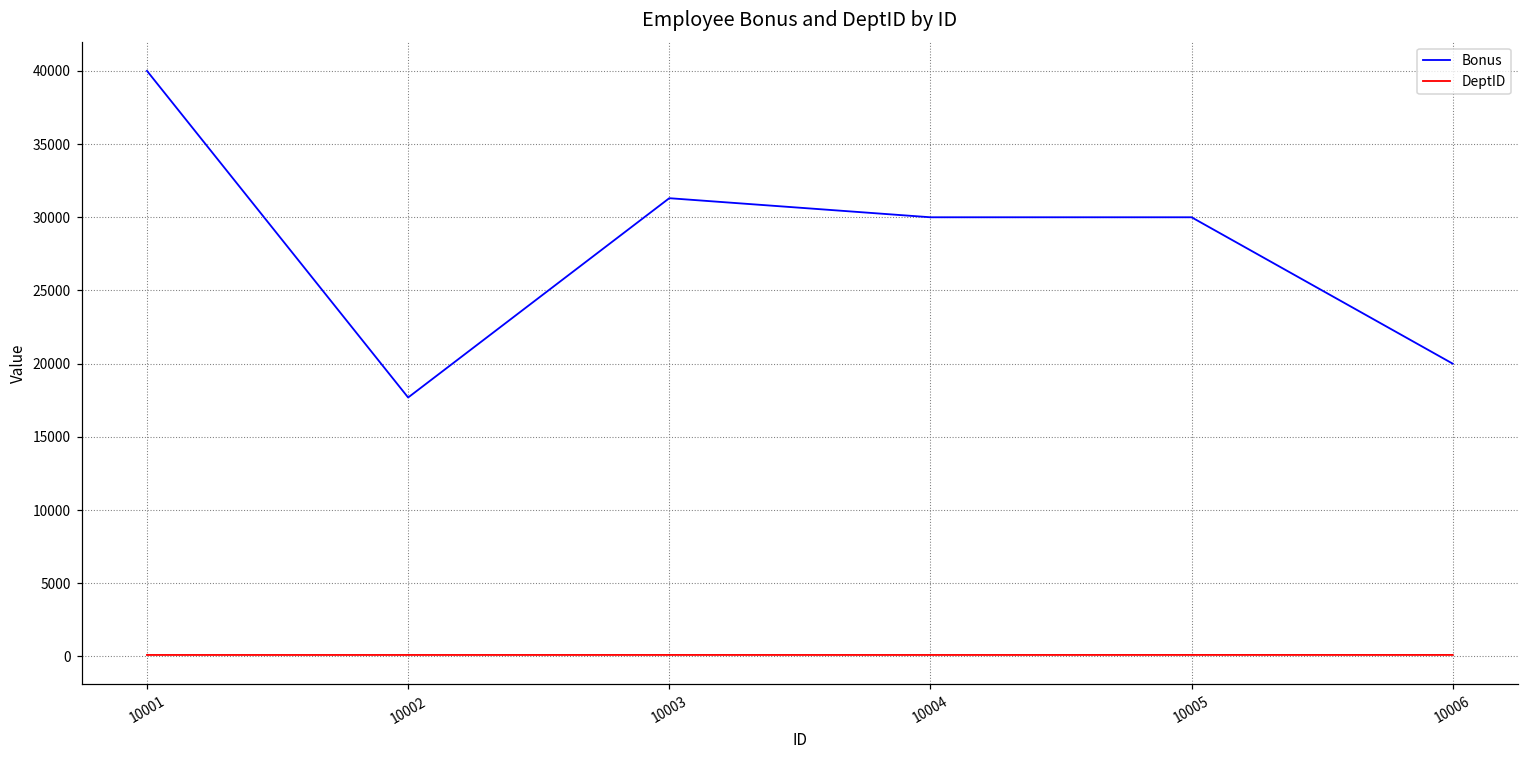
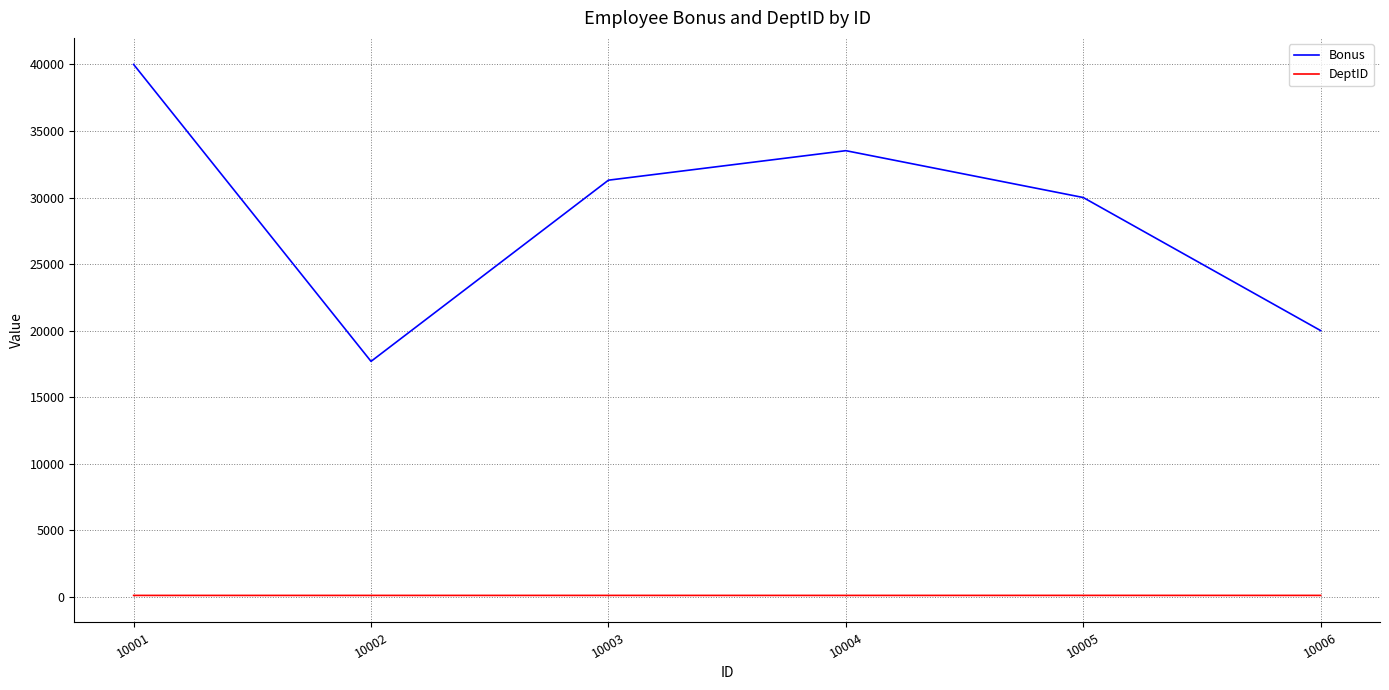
  {
    "Bonus": {
      "10001": 40000,
      "10002": 17700,
      "10003": 31300,
-     "10004": 30000,
+     "10004": 33500,
      "10005": 30000,
      "10006": 20000
    },
    "DeptID": {
      "10001": 100,
      "10002": 100,
      "10003": 100,
      "10004": 100,
      "10005": 100,
      "10006": 100
    }
  }
